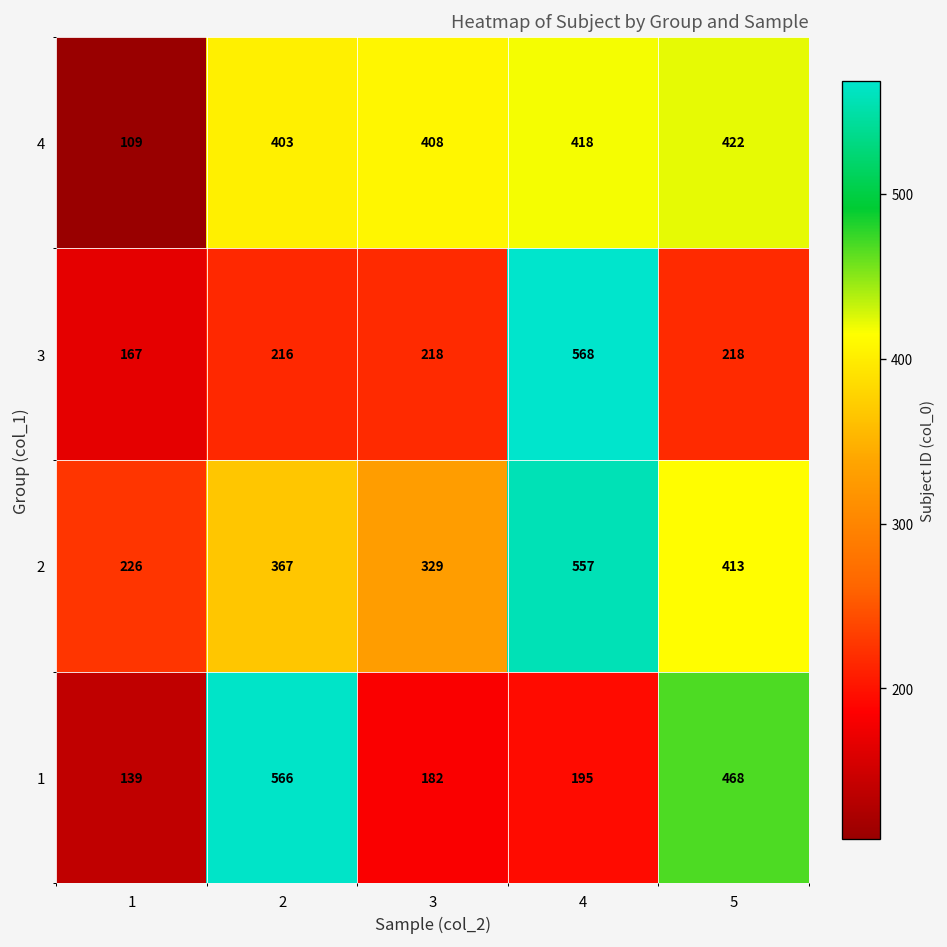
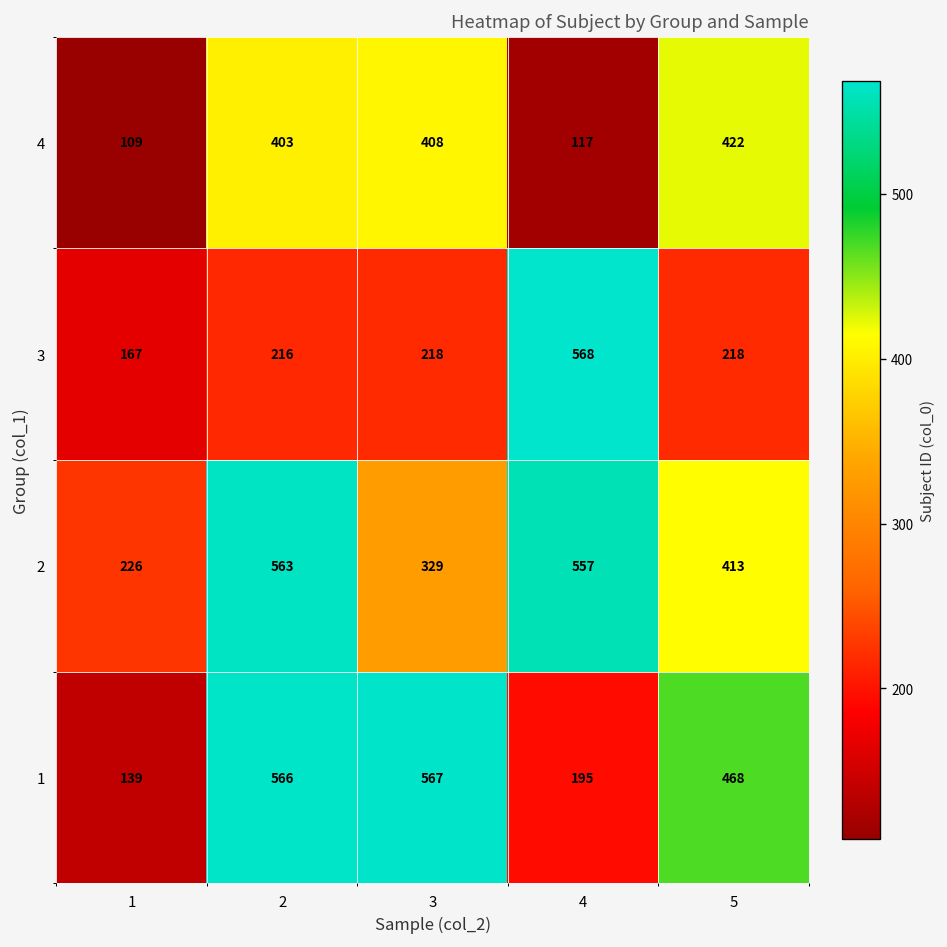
  {
    "4": {
      "1": 109,
      "2": 403,
      "3": 408,
-     "4": 418,
+     "4": 117,
      "5": 422
    },
    "3": {
      "1": 167,
      "2": 216,
      "3": 218,
      "4": 568,
      "5": 218
    },
    "2": {
      "1": 226,
-     "2": 367,
+     "2": 563,
      "3": 329,
      "4": 557,
      "5": 413
    },
    "1": {
      "1": 139,
      "2": 566,
-     "3": 182,
+     "3": 567,
      "4": 195,
      "5": 468
    }
  }
